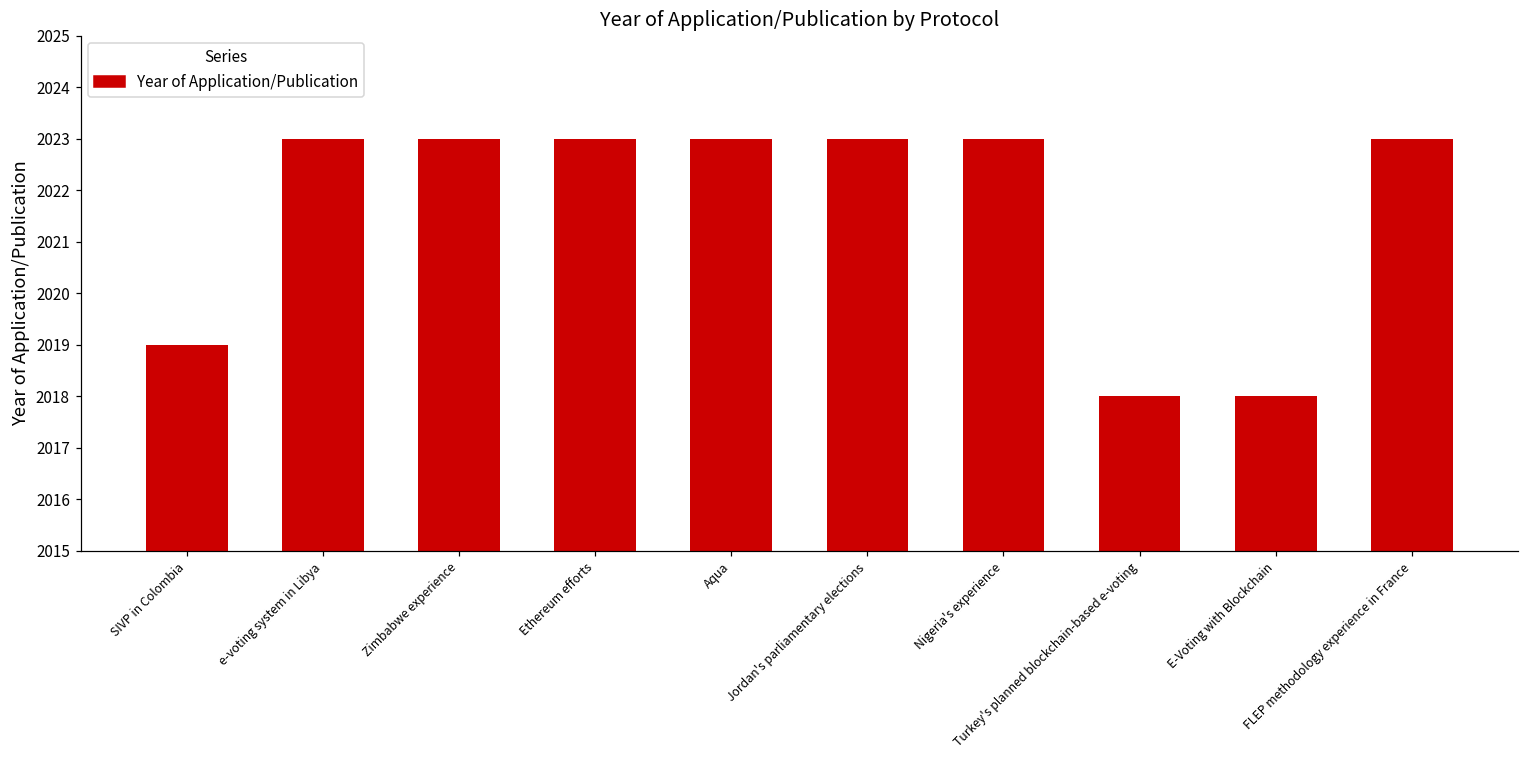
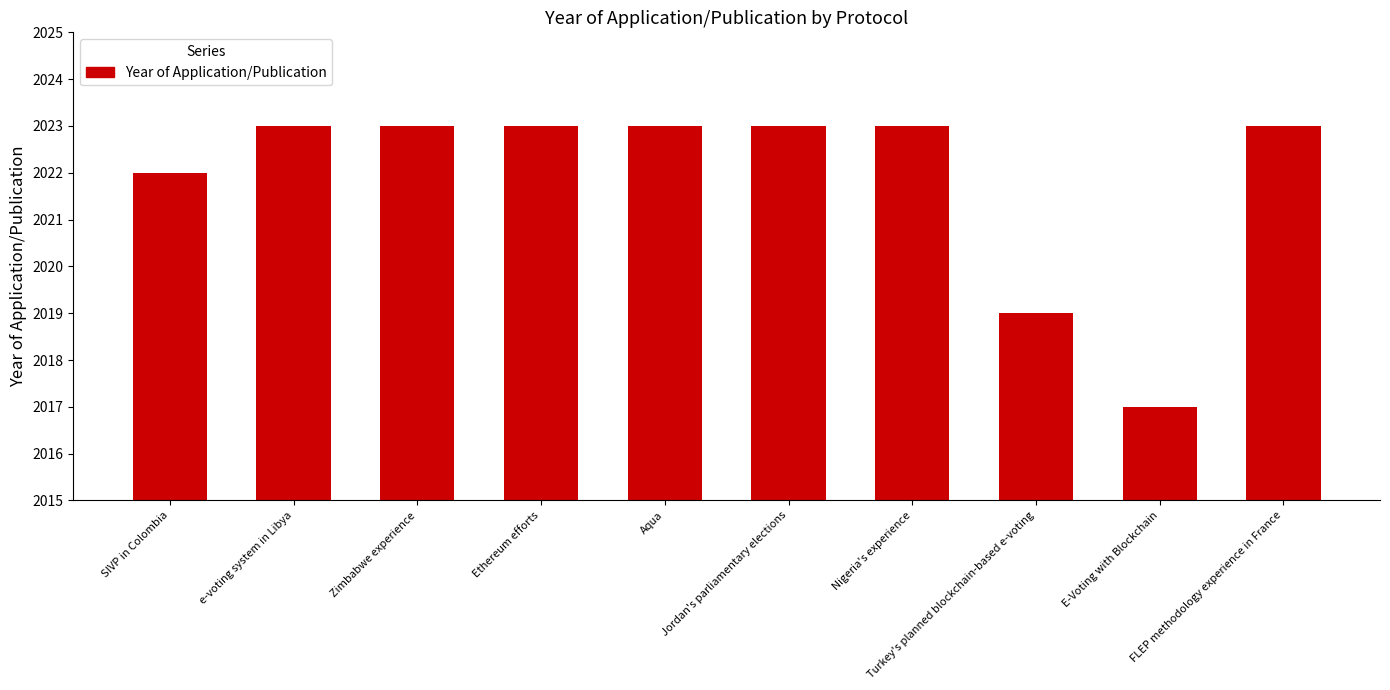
  {
-   "SIVP in Colombia": 2019,
+   "SIVP in Colombia": 2022,
    "e-voting system in Libya": 2023,
    "Zimbabwe experience": 2023,
    "Ethereum efforts": 2023,
    "Aqua": 2023,
    "Jordan's parliamentary elections": 2023,
    "Nigeria's experience": 2023,
-   "Turkey's planned blockchain-based e-voting": 2018,
-   "E-Voting with Blockchain": 2018,
+   "Turkey's planned blockchain-based e-voting": 2019,
+   "E-Voting with Blockchain": 2017,
    "FLEP methodology experience in France": 2023
  }
